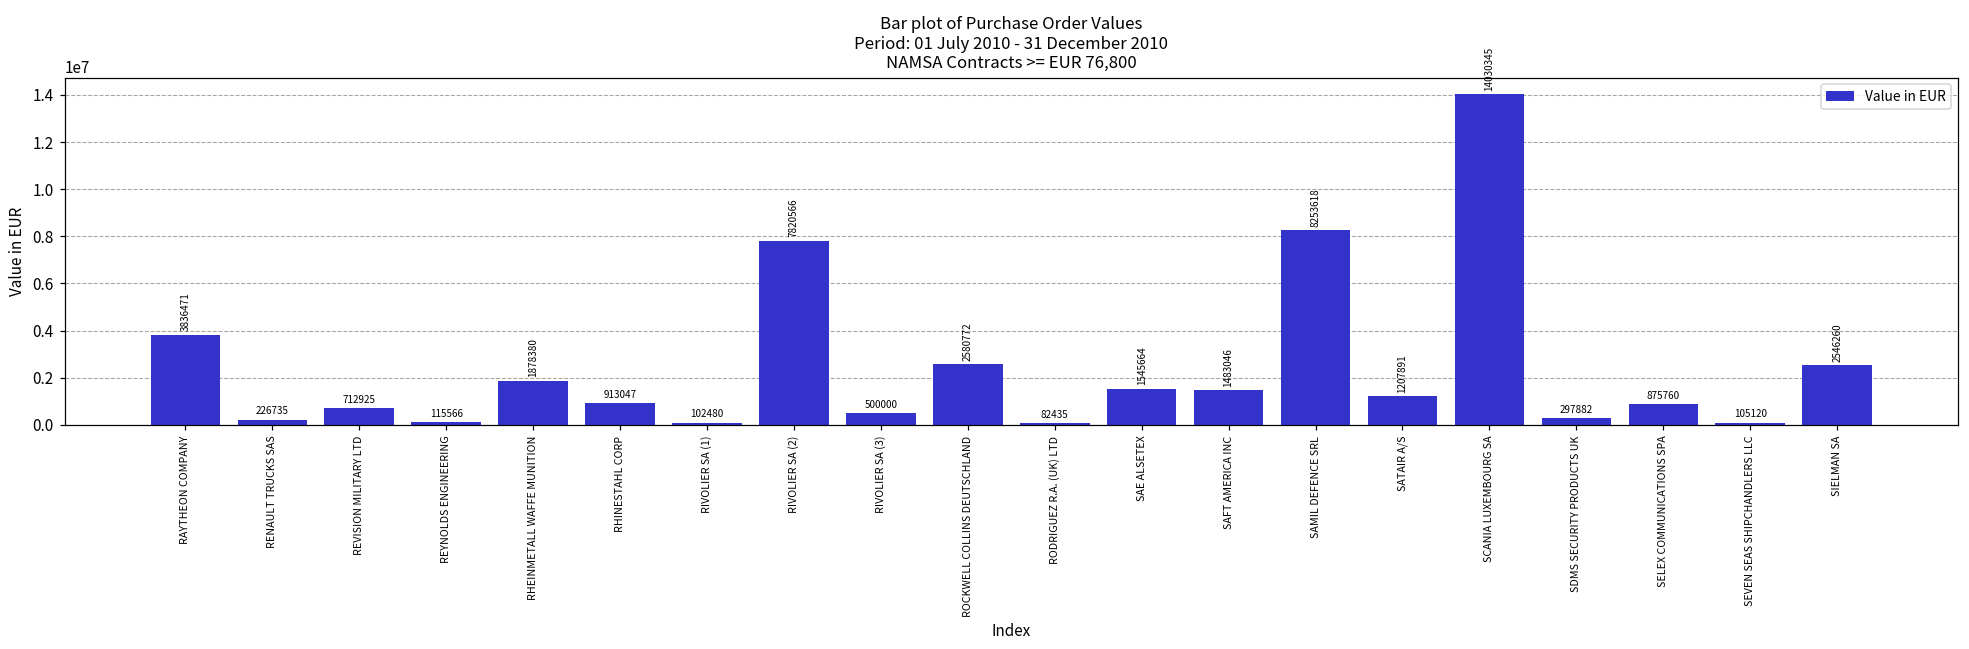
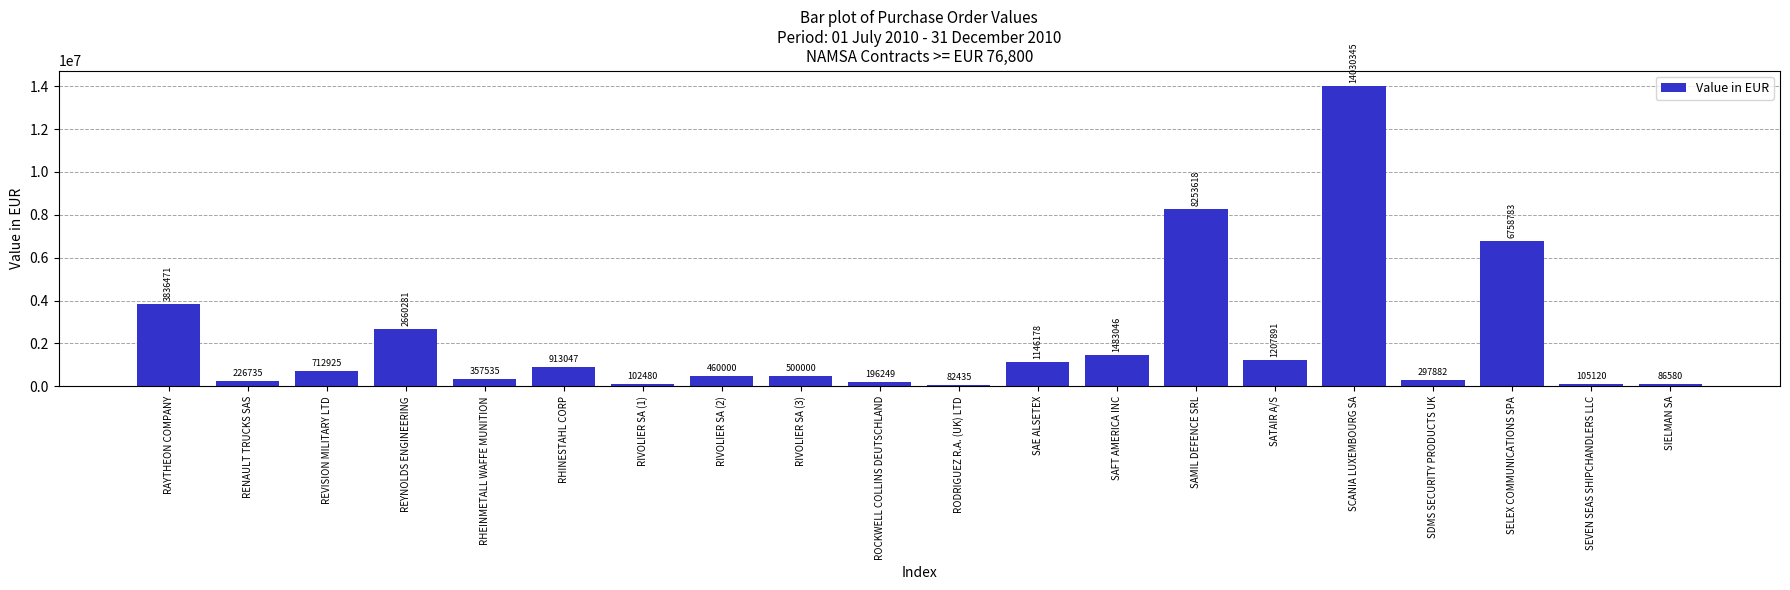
  {
    "RAYTHEON COMPANY": 3836471,
    "RENAULT TRUCKS SAS": 226735,
    "REVISION MILITARY LTD": 712925,
-   "REYNOLDS ENGINEERING": 115566,
-   "RHEINMETALL WAFFE MUNITION": 1878380,
+   "REYNOLDS ENGINEERING": 2660281,
+   "RHEINMETALL WAFFE MUNITION": 357535,
    "RHINESTAHL CORP": 913047,
    "RIVOLIER SA (1)": 102480,
-   "RIVOLIER SA (2)": 7820566,
+   "RIVOLIER SA (2)": 460000,
    "RIVOLIER SA (3)": 500000,
-   "ROCKWELL COLLINS DEUTSCHLAND": 2580772,
+   "ROCKWELL COLLINS DEUTSCHLAND": 196249,
    "RODRIGUEZ R.A. (UK) LTD": 82435,
-   "SAE ALSETEX": 1545664,
+   "SAE ALSETEX": 1146178,
    "SAFT AMERICA INC": 1483046,
    "SAMIL DEFENCE SRL": 8253618,
    "SATAIR A/S": 1207891,
    "SCANIA LUXEMBOURG SA": 14030345,
    "SDMS SECURITY PRODUCTS UK": 297882,
-   "SELEX COMMUNICATIONS SPA": 875760,
+   "SELEX COMMUNICATIONS SPA": 6758783,
    "SEVEN SEAS SHIPCHANDLERS LLC": 105120,
-   "SIELMAN SA": 2546260
+   "SIELMAN SA": 86580
  }
